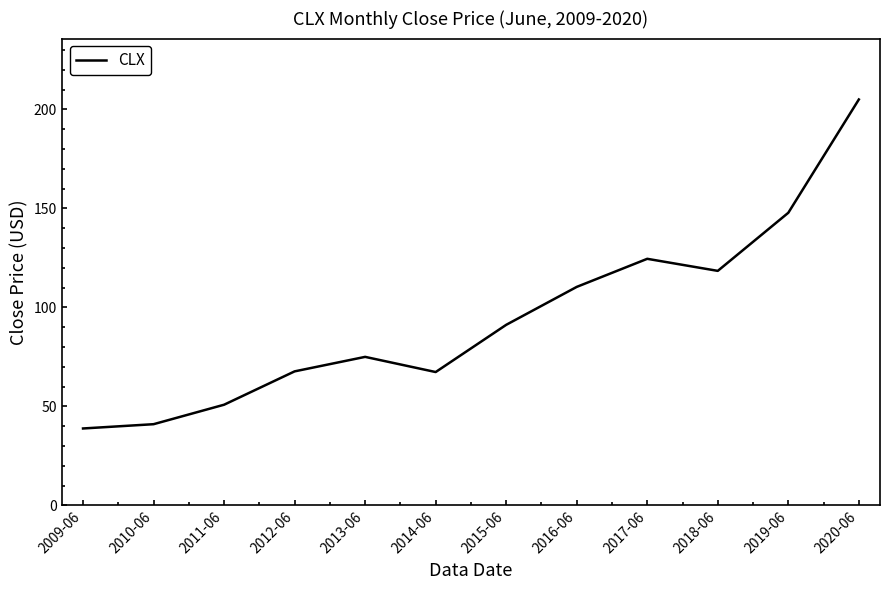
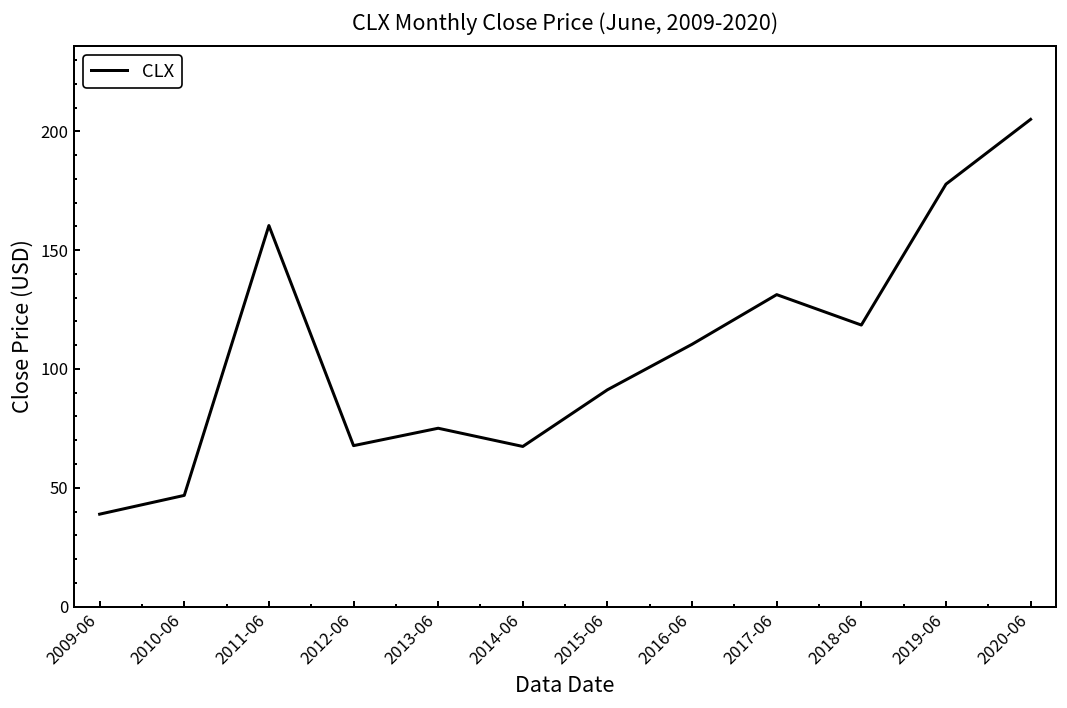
  {
    "2009-06": 39,
-   "2010-06": 41,
-   "2011-06": 51,
+   "2010-06": 47,
+   "2011-06": 160,
    "2012-06": 68,
    "2013-06": 75,
    "2014-06": 67,
    "2015-06": 91,
    "2016-06": 110,
-   "2017-06": 125,
+   "2017-06": 131,
    "2018-06": 118,
-   "2019-06": 148,
+   "2019-06": 178,
    "2020-06": 205
  }
